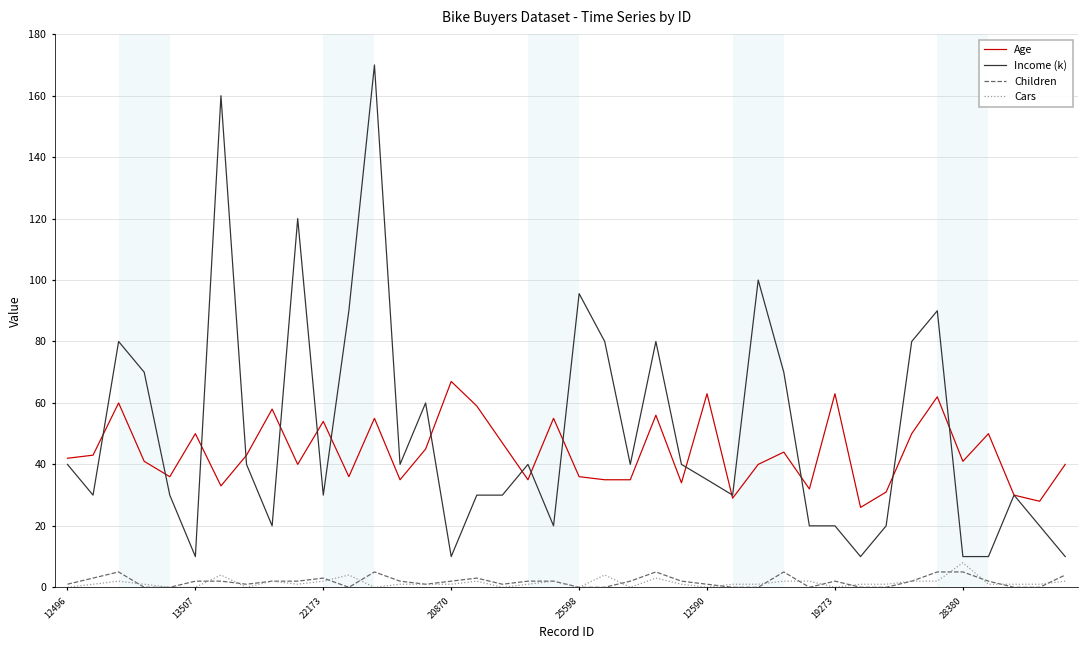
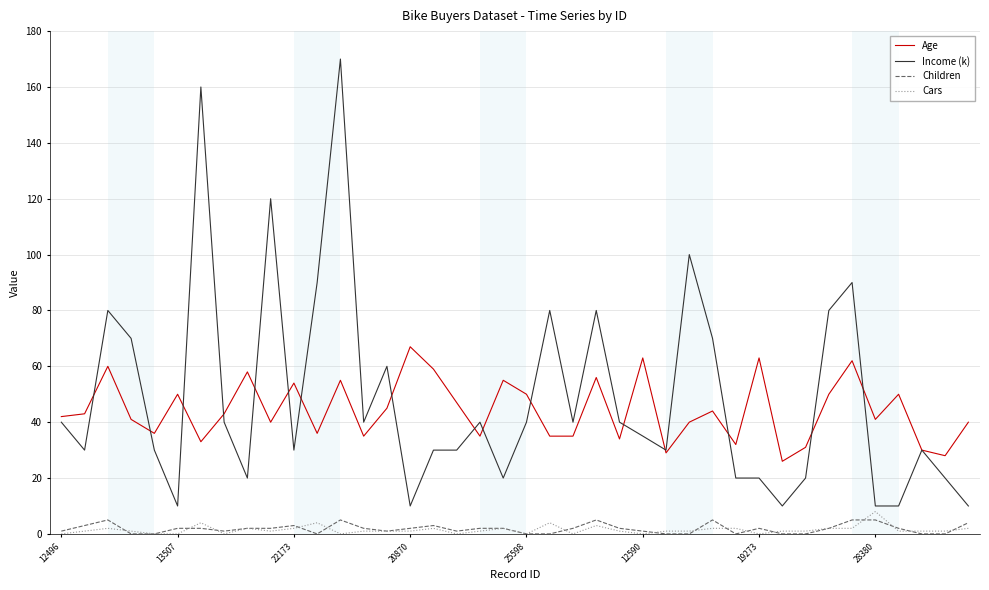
  {
    "Age": {
      "12496": 42,
      "13507": 50,
      "22173": 54,
      "20870": 67,
-     "25598": 36,
+     "25598": 50,
      "12590": 63,
      "19273": 63,
      "28380": 41
    },
    "Income (k)": {
      "12496": 40,
      "13507": 10,
      "22173": 30,
      "20870": 10,
-     "25598": 96,
+     "25598": 40,
      "12590": 35,
      "19273": 20,
      "28380": 10
    },
    "Children": {
      "12496": 1,
      "13507": 2,
      "22173": 3,
      "20870": 2,
      "12590": 1,
      "19273": 2,
      "28380": 5
    },
    "Cars": {
      "12496": 0,
      "13507": 0,
      "22173": 2,
      "20870": 1,
      "12590": 0,
      "19273": 0,
      "28380": 8
    }
  }
